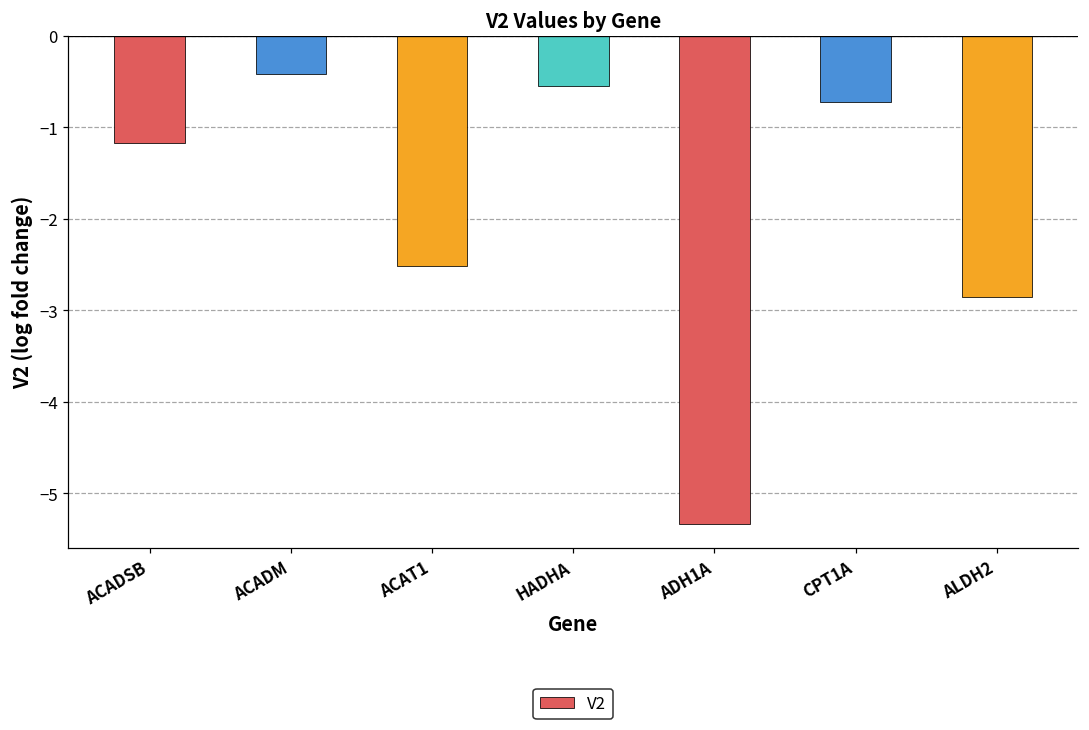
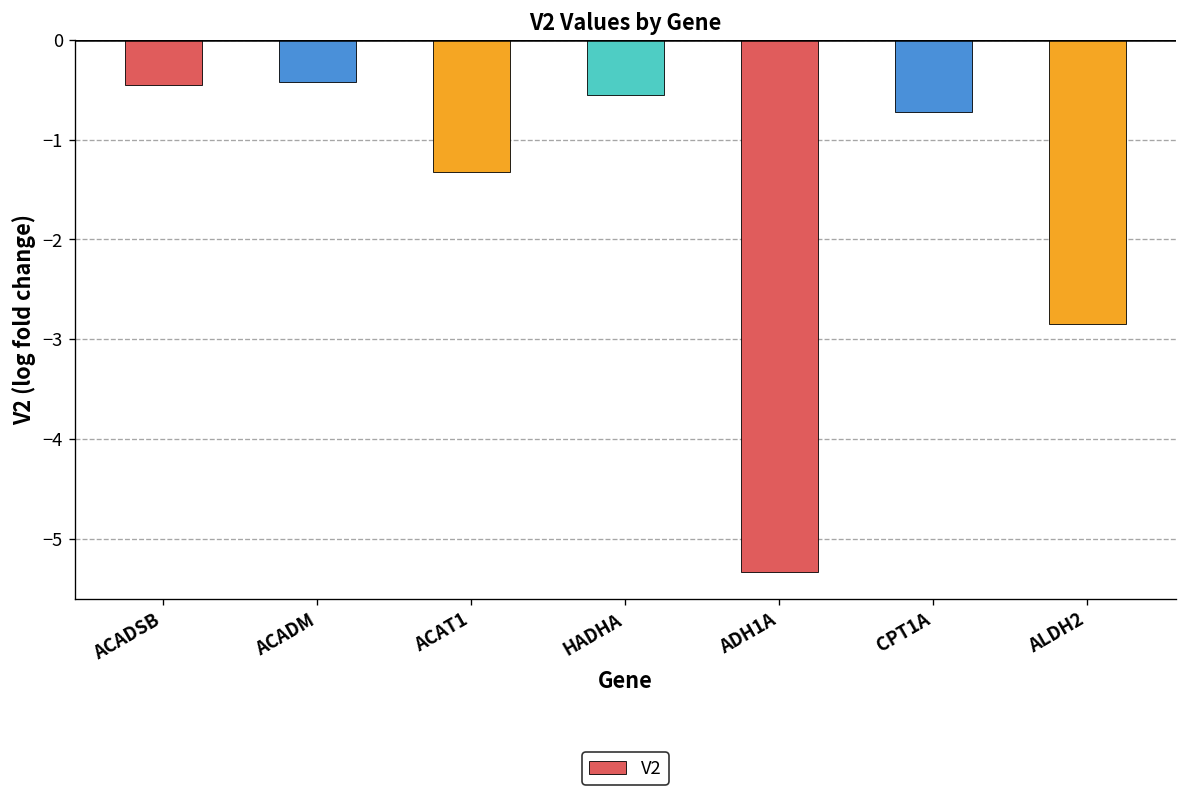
  {
-   "ACADSB": -1.2,
+   "ACADSB": -0.5,
    "ACADM": -0.4,
-   "ACAT1": -2.5,
+   "ACAT1": -1.3,
    "HADHA": -0.6,
    "ADH1A": -5.3,
    "CPT1A": -0.7,
    "ALDH2": -2.9
  }
